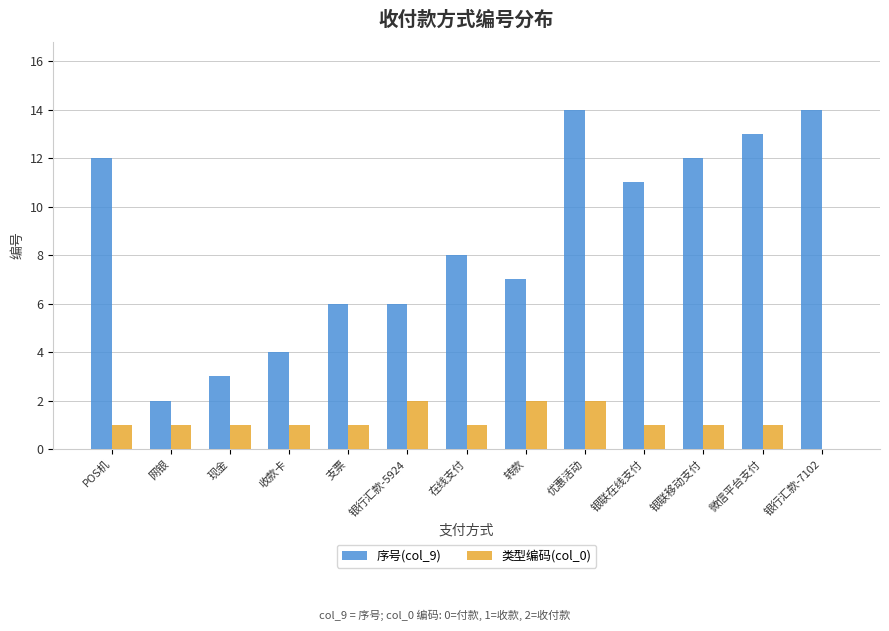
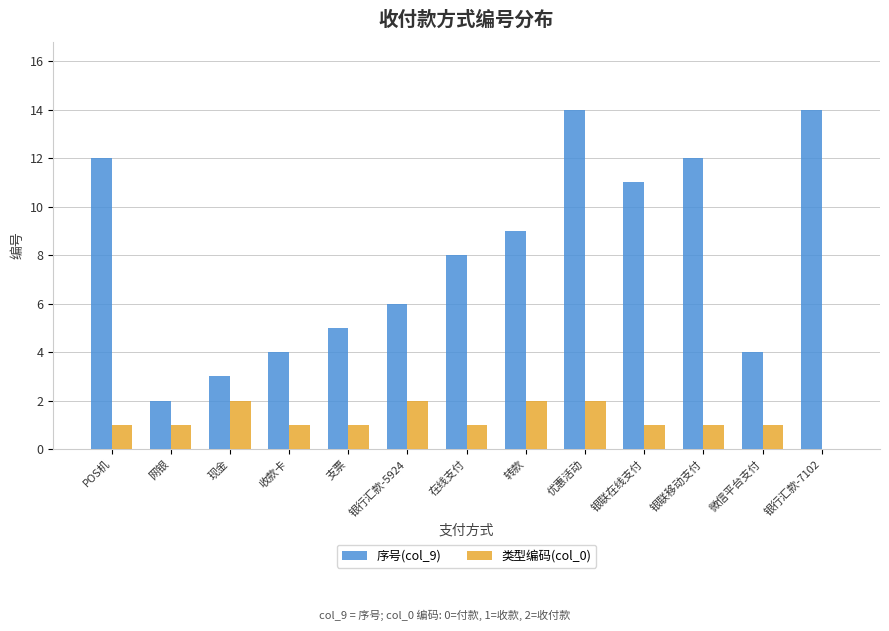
  {
    "序号(col_9)": {
      "POS机": 12,
      "网银": 2,
      "现金": 3,
      "收款卡": 4,
-     "支票": 6,
+     "支票": 5,
      "银行汇款-5924": 6,
      "在线支付": 8,
-     "转款": 7,
+     "转款": 9,
      "优惠活动": 14,
      "银联在线支付": 11,
      "银联移动支付": 12,
-     "微信平台支付": 13,
+     "微信平台支付": 4,
      "银行汇款-7102": 14
    },
    "类型编码(col_0)": {
      "POS机": 1,
      "网银": 1,
-     "现金": 1,
+     "现金": 2,
      "收款卡": 1,
      "支票": 1,
      "银行汇款-5924": 2,
      "在线支付": 1,
      "转款": 2,
      "优惠活动": 2,
      "银联在线支付": 1,
      "银联移动支付": 1,
      "微信平台支付": 1,
      "银行汇款-7102": 0
    }
  }
